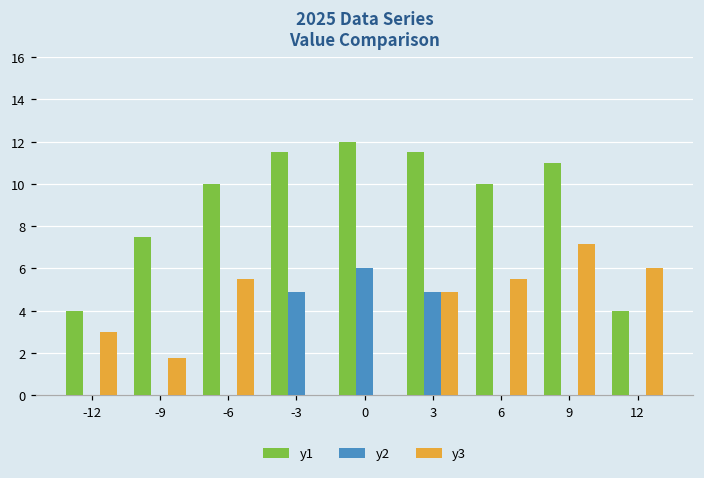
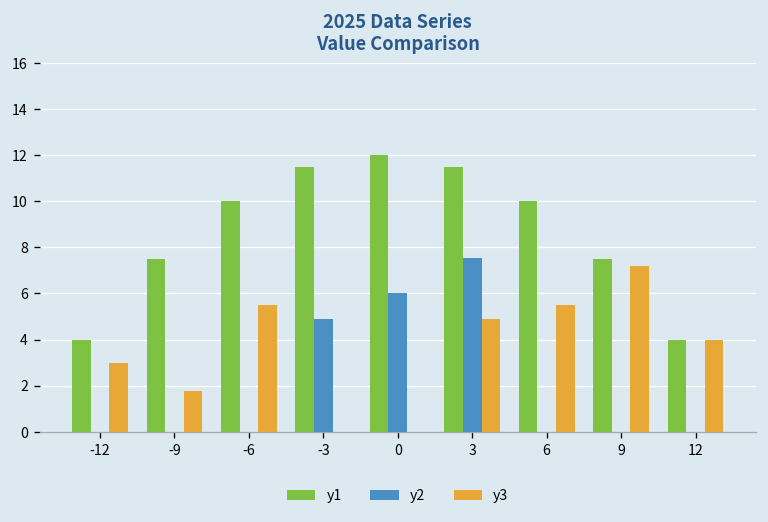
  {
    "y1": {
      "-12": 4.0,
      "-9": 7.5,
      "-6": 10.0,
      "-3": 11.5,
      "0": 12.0,
      "3": 11.5,
      "6": 10.0,
-     "9": 11.0,
+     "9": 7.5,
      "12": 4.0
    },
    "y2": {
      "-12": 0.0,
      "-9": 0.0,
      "-6": 0.0,
      "-3": 4.9,
      "0": 6.0,
-     "3": 4.9,
+     "3": 7.5,
      "6": 0.0,
      "9": 0.0,
      "12": 0.0
    },
    "y3": {
      "-12": 3,
      "-9": 1.8,
      "-6": 5.5,
      "-3": 0,
      "0": 0,
      "3": 5,
      "6": 5.5,
      "9": 7.2,
-     "12": 6
+     "12": 4
    }
  }
